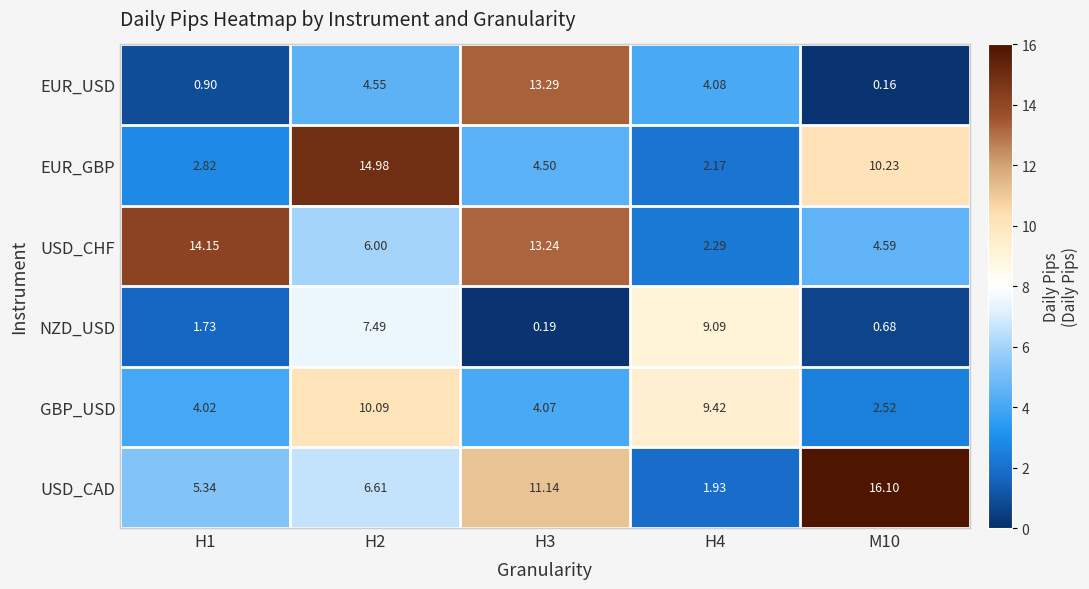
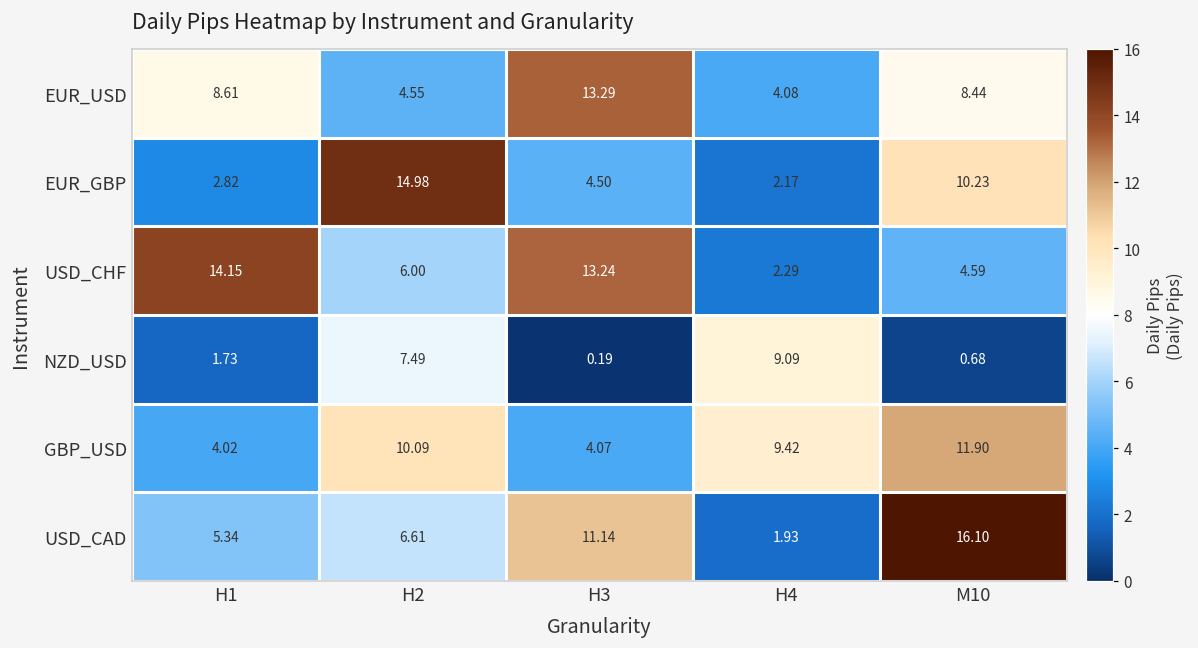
  {
    "EUR_USD": {
-     "H1": 0.90,
+     "H1": 8.61,
      "H2": 4.55,
      "H3": 13.29,
      "H4": 4.08,
-     "M10": 0.16
+     "M10": 8.44
    },
    "EUR_GBP": {
      "H1": 2.82,
      "H2": 14.98,
      "H3": 4.50,
      "H4": 2.17,
      "M10": 10.23
    },
    "USD_CHF": {
      "H1": 14.15,
      "H2": 6.00,
      "H3": 13.24,
      "H4": 2.29,
      "M10": 4.59
    },
    "NZD_USD": {
      "H1": 1.73,
      "H2": 7.49,
      "H3": 0.19,
      "H4": 9.09,
      "M10": 0.68
    },
    "GBP_USD": {
      "H1": 4.02,
      "H2": 10.09,
      "H3": 4.07,
      "H4": 9.42,
-     "M10": 2.52
+     "M10": 11.90
    },
    "USD_CAD": {
      "H1": 5.34,
      "H2": 6.61,
      "H3": 11.14,
      "H4": 1.93,
      "M10": 16.10
    }
  }
